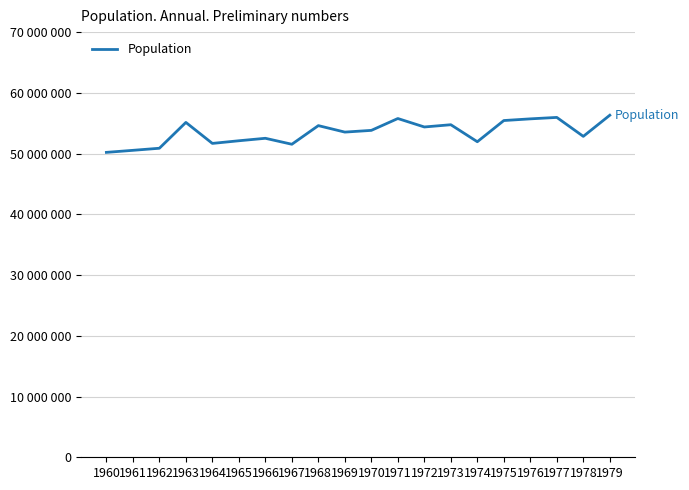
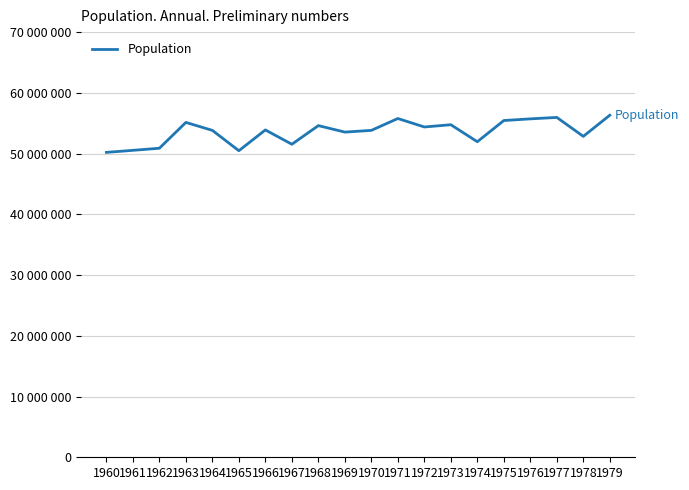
  {
    "1960": 50000000,
    "1961": 51000000,
    "1962": 51000000,
    "1963": 55000000,
-   "1964": 52000000,
-   "1965": 52000000,
-   "1966": 53000000,
+   "1964": 54000000,
+   "1965": 50000000,
+   "1966": 54000000,
    "1967": 52000000,
    "1968": 55000000,
    "1969": 54000000,
    "1970": 54000000,
    "1971": 56000000,
    "1972": 54000000,
    "1973": 55000000,
    "1974": 52000000,
    "1975": 55000000,
    "1976": 56000000,
    "1977": 56000000,
    "1978": 53000000,
    "1979": 56000000
  }
